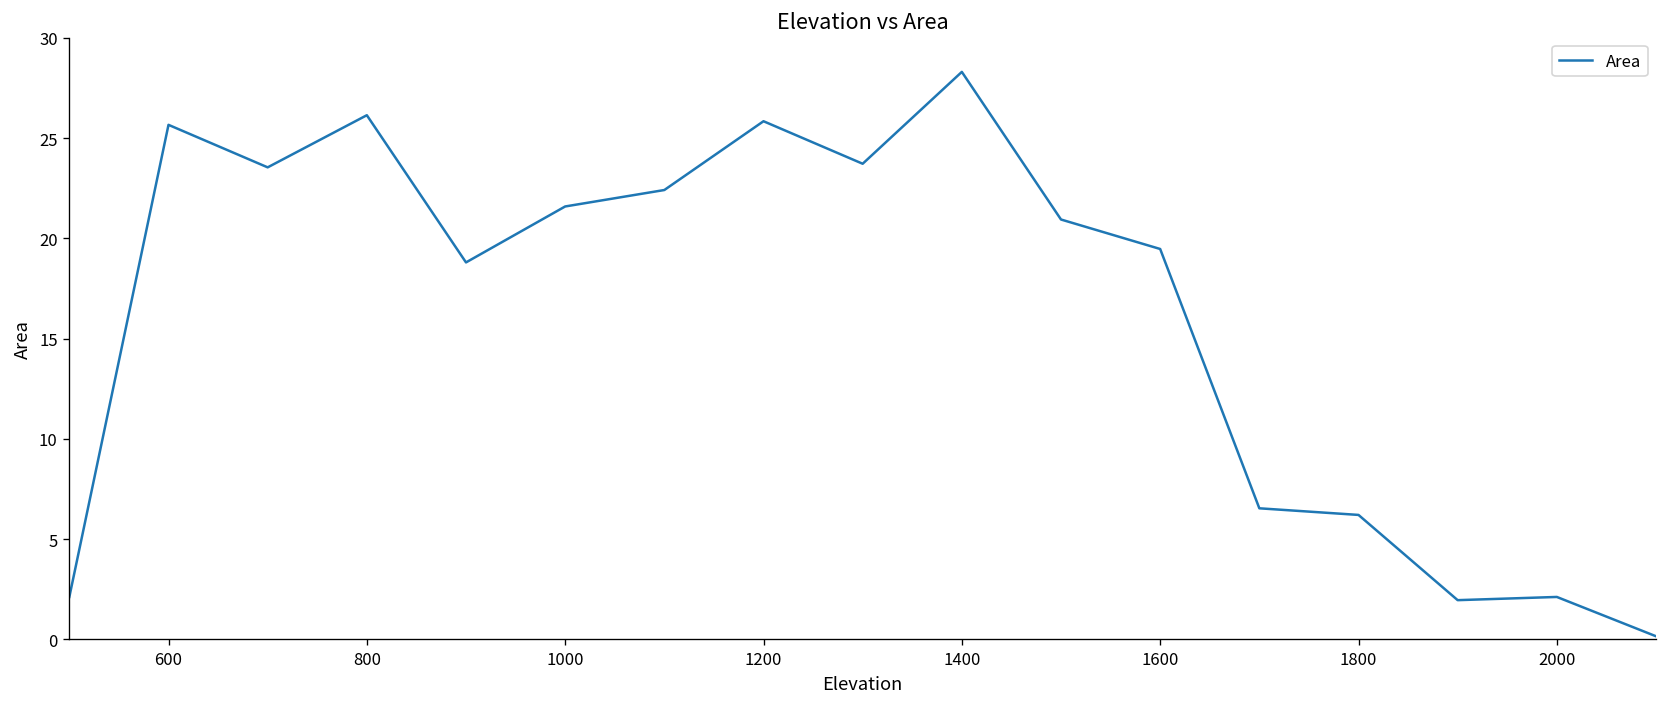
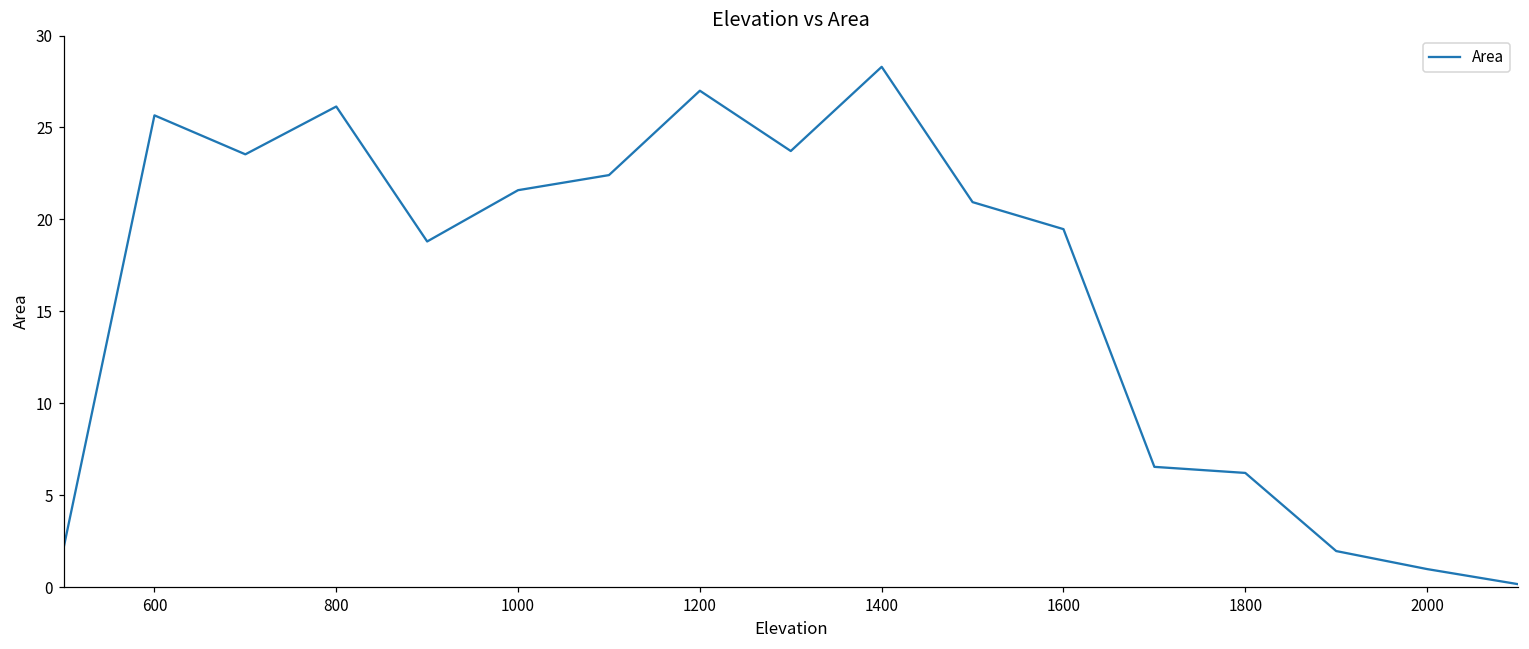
  {
    "600": 25.7,
    "800": 26.1,
    "1000": 21.6,
-   "1200": 25.8,
+   "1200": 27.0,
    "1400": 28.3,
    "1600": 19.5,
    "1800": 6.2,
-   "2000": 2.1
+   "2000": 1.0
  }
